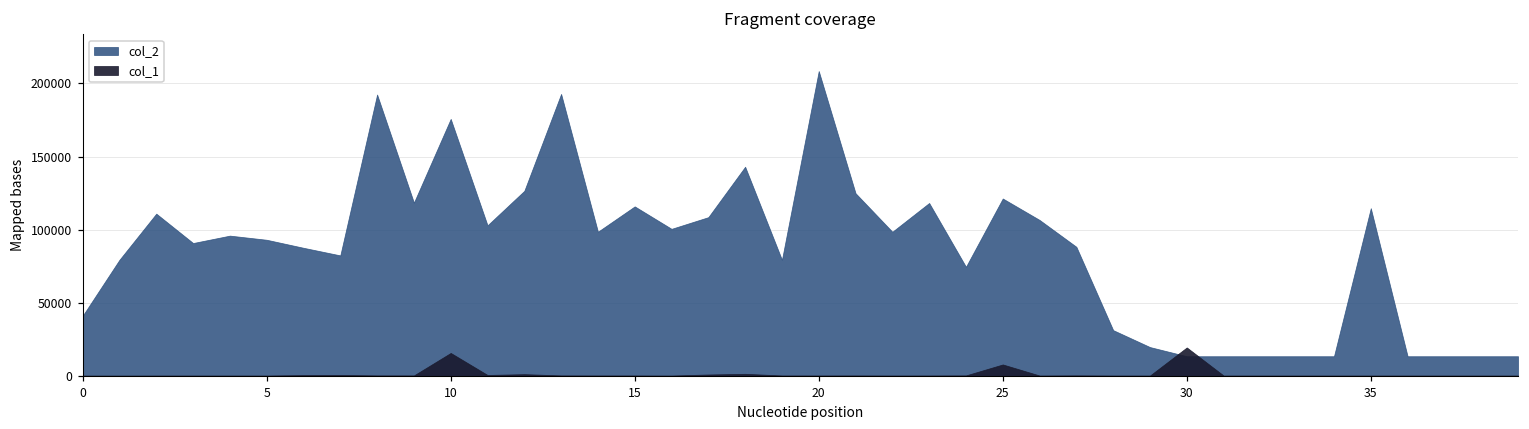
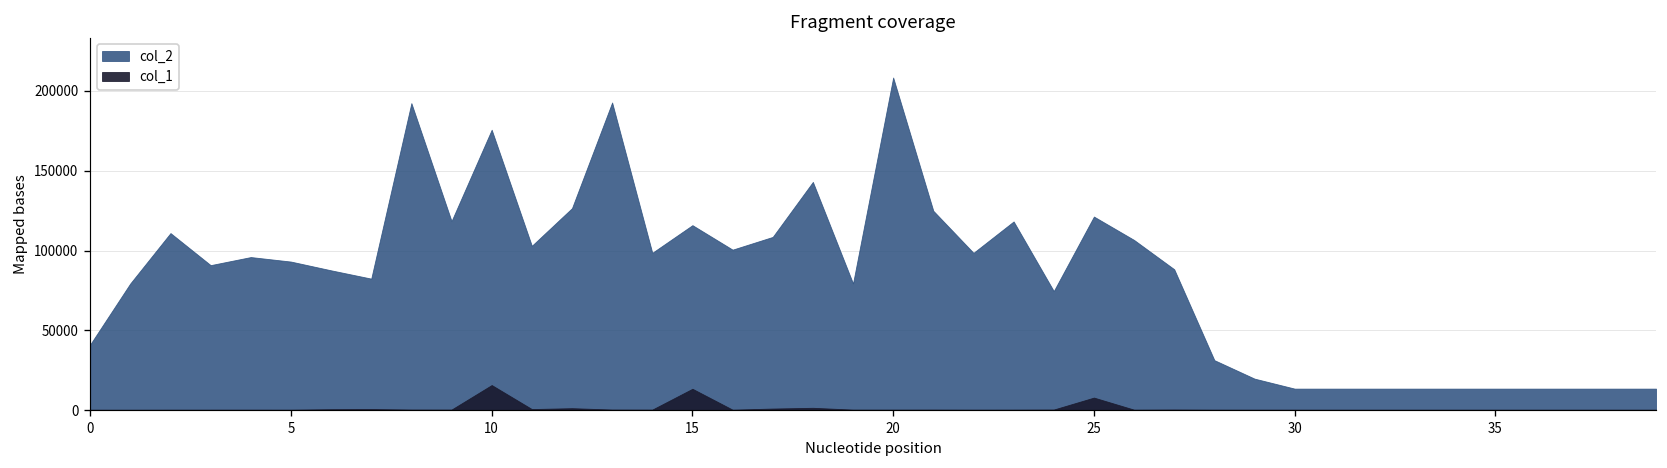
  {
    "col_2": {
      "0": 41000,
      "5": 93000,
      "10": 176000,
      "15": 116000,
      "20": 208000,
      "25": 121000,
      "30": 13000,
-     "35": 115000
+     "35": 13000
    },
    "col_1": {
      "10": 16000,
-     "15": 0,
+     "15": 13000,
      "25": 8000,
-     "30": 19000
+     "30": 0
    }
  }
